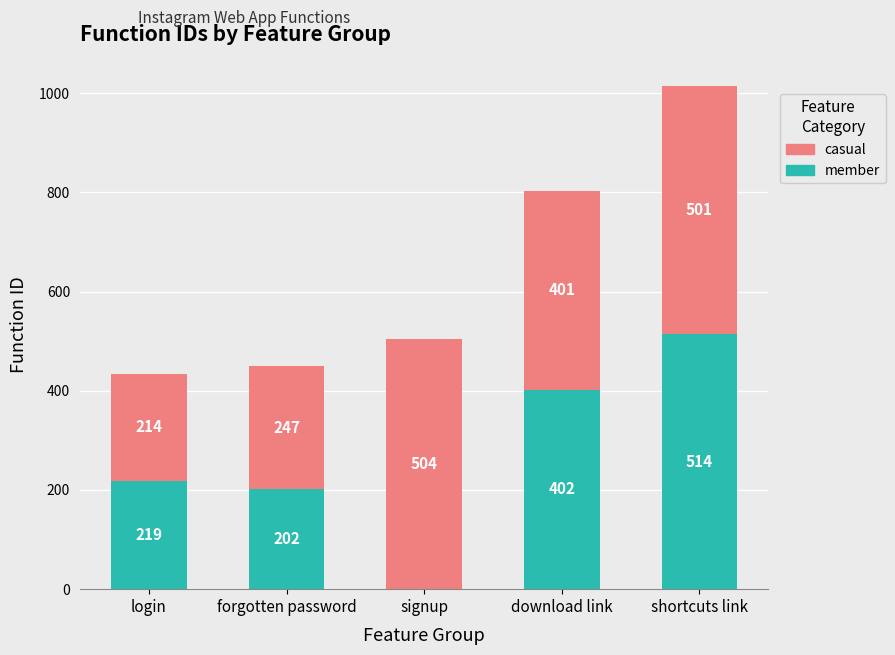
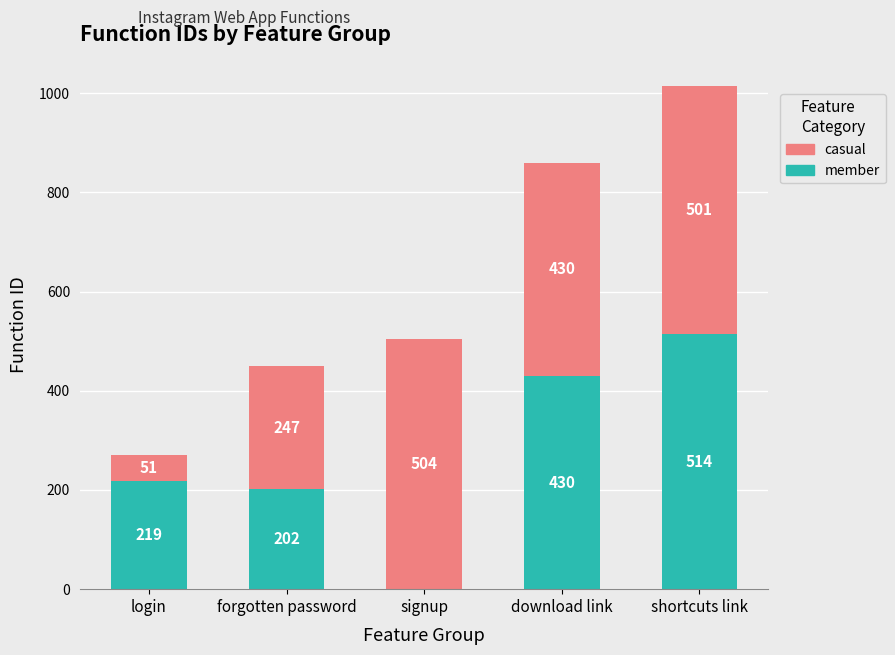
  {
    "member": {
      "login": 219,
      "forgotten password": 202,
-     "download link": 402,
+     "download link": 430,
      "shortcuts link": 514
    },
    "casual": {
-     "login": 214,
+     "login": 51,
      "forgotten password": 247,
      "signup": 504,
-     "download link": 401,
+     "download link": 430,
      "shortcuts link": 501
    }
  }
